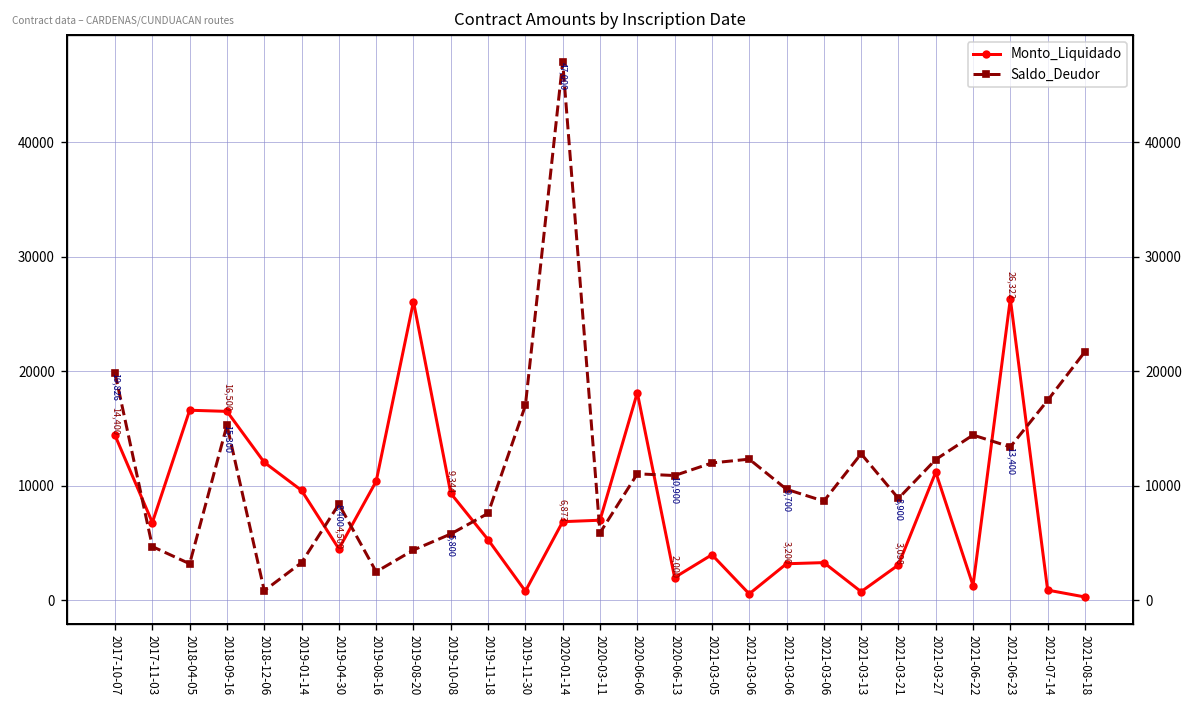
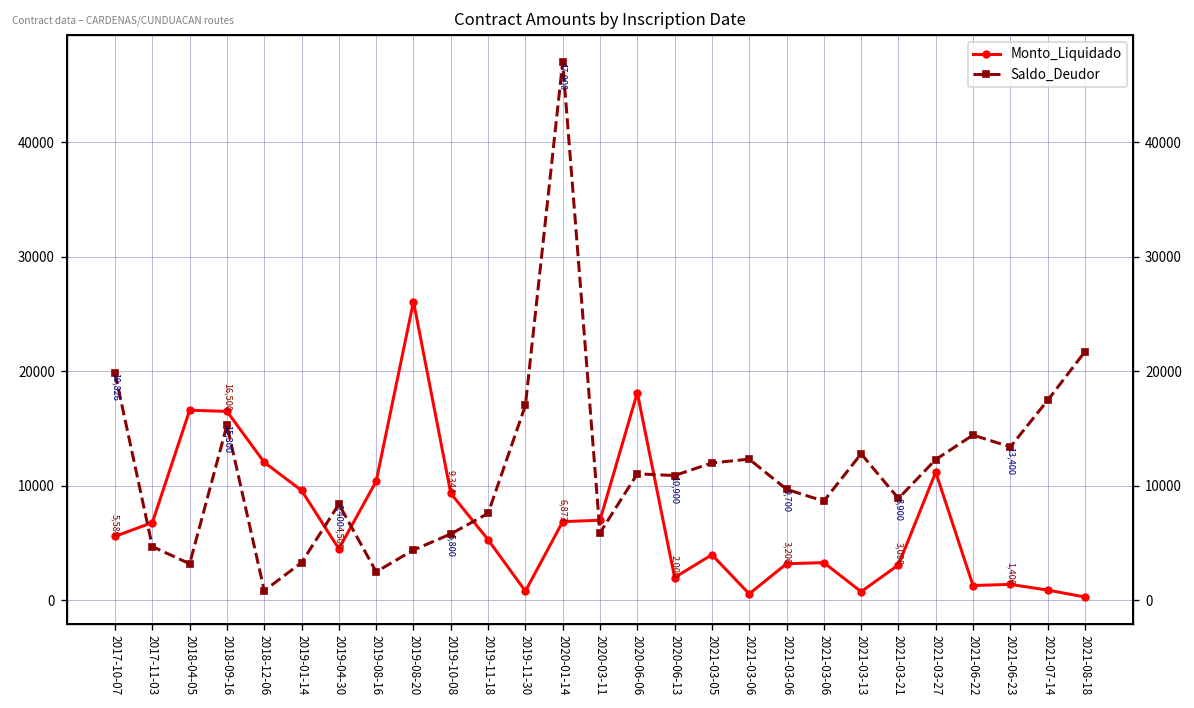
  {
    "Monto_Liquidado": {
-     "2017-10-07": "14,400",
+     "2017-10-07": "5,589",
      "2018-09-16": "16,500",
      "2019-04-30": "4,500",
      "2019-10-08": "9,344",
      "2020-01-14": "6,873",
      "2020-06-13": "2,000",
      "2021-03-21": "3,098",
-     "2021-06-23": "26,322"
+     "2021-06-23": "1,400"
    },
    "Saldo_Deudor": {
      "2017-10-07": "19,826",
      "2018-09-16": "15,300",
      "2019-04-30": "8,400",
      "2019-10-08": "5,800",
      "2020-01-14": "47,000",
      "2020-06-13": "10,900",
      "2021-03-21": "8,900",
      "2021-06-23": "13,400"
    }
  }
